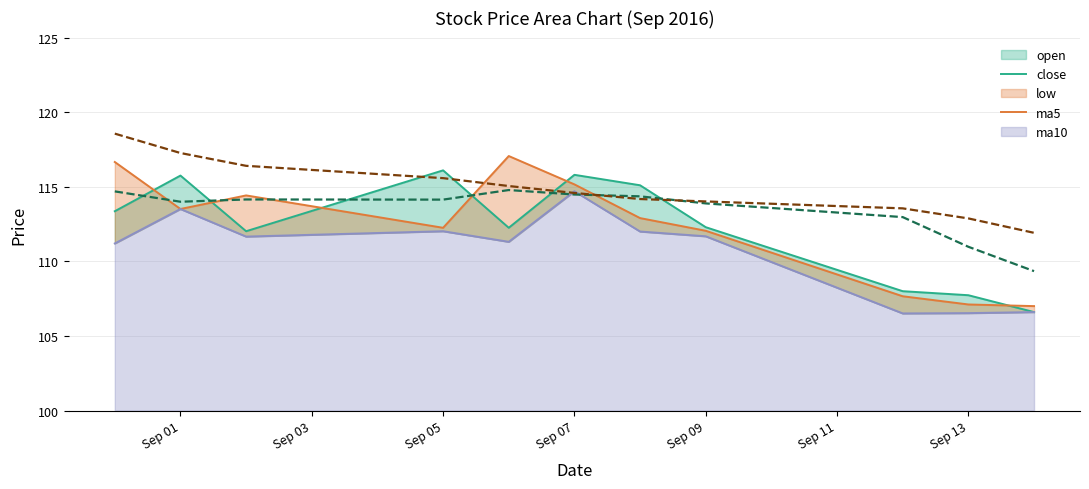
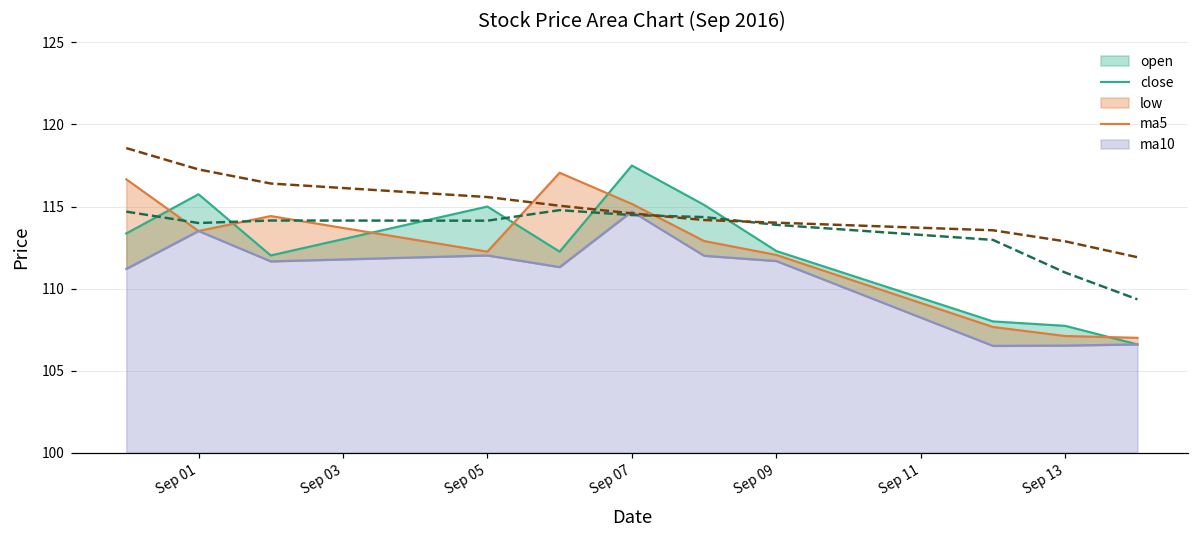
  {
    "open": {
      "Sep 01": 115.8,
-     "Sep 05": 116.1,
-     "Sep 07": 115.8,
+     "Sep 05": 115.0,
+     "Sep 07": 117.5,
      "Sep 09": 112.3,
      "Sep 13": 107.7
    }
  }
